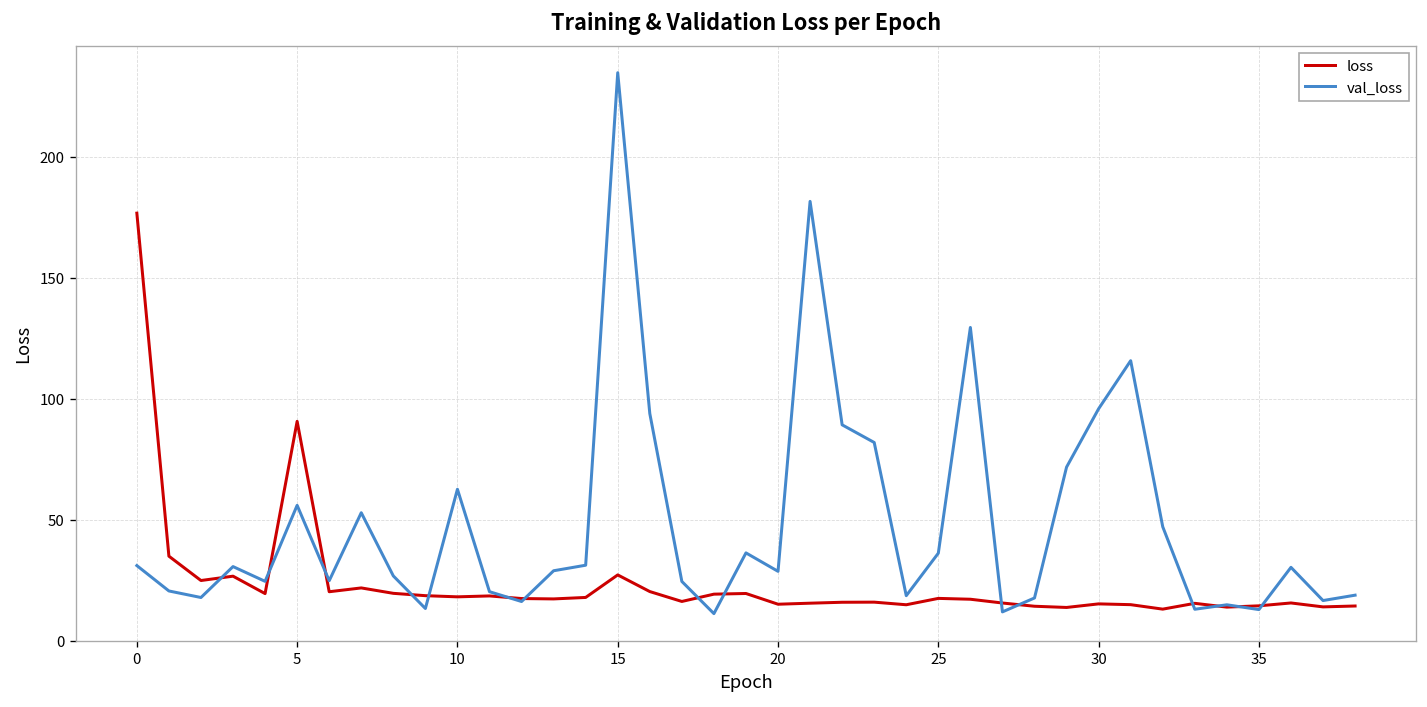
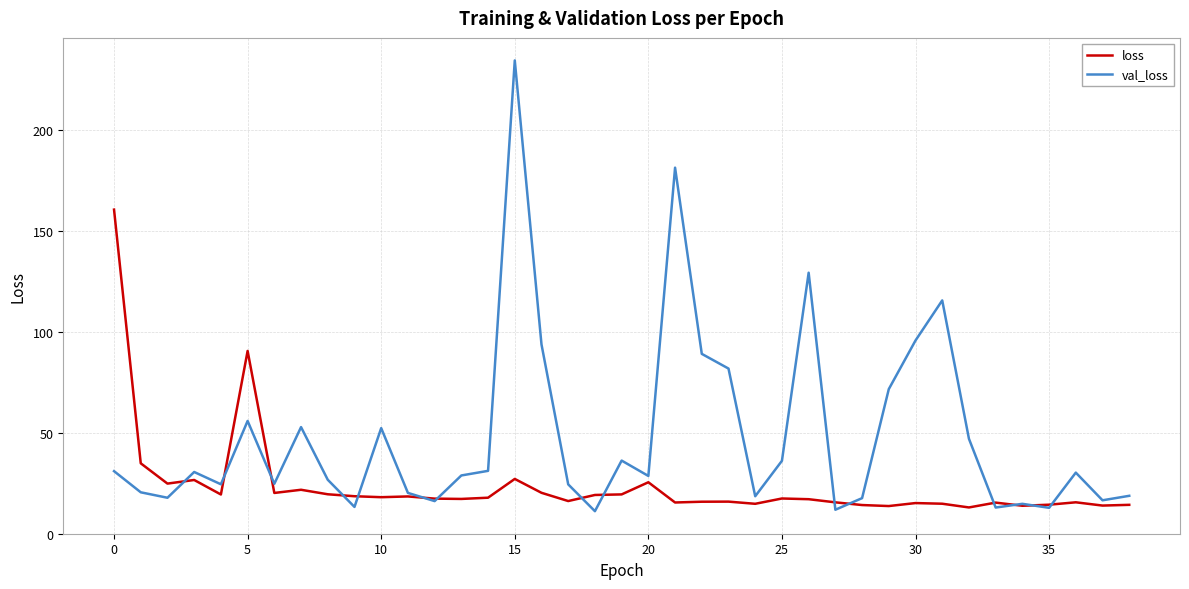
  {
    "loss": {
-     "0": 177,
+     "0": 161,
      "5": 91,
      "10": 18,
      "15": 27,
-     "20": 15,
+     "20": 25,
      "25": 17,
      "30": 15,
      "35": 14
    },
    "val_loss": {
      "0": 31,
      "5": 56,
-     "10": 63,
+     "10": 52,
      "15": 235,
      "20": 29,
      "25": 36,
      "30": 96,
      "35": 13
    }
  }
